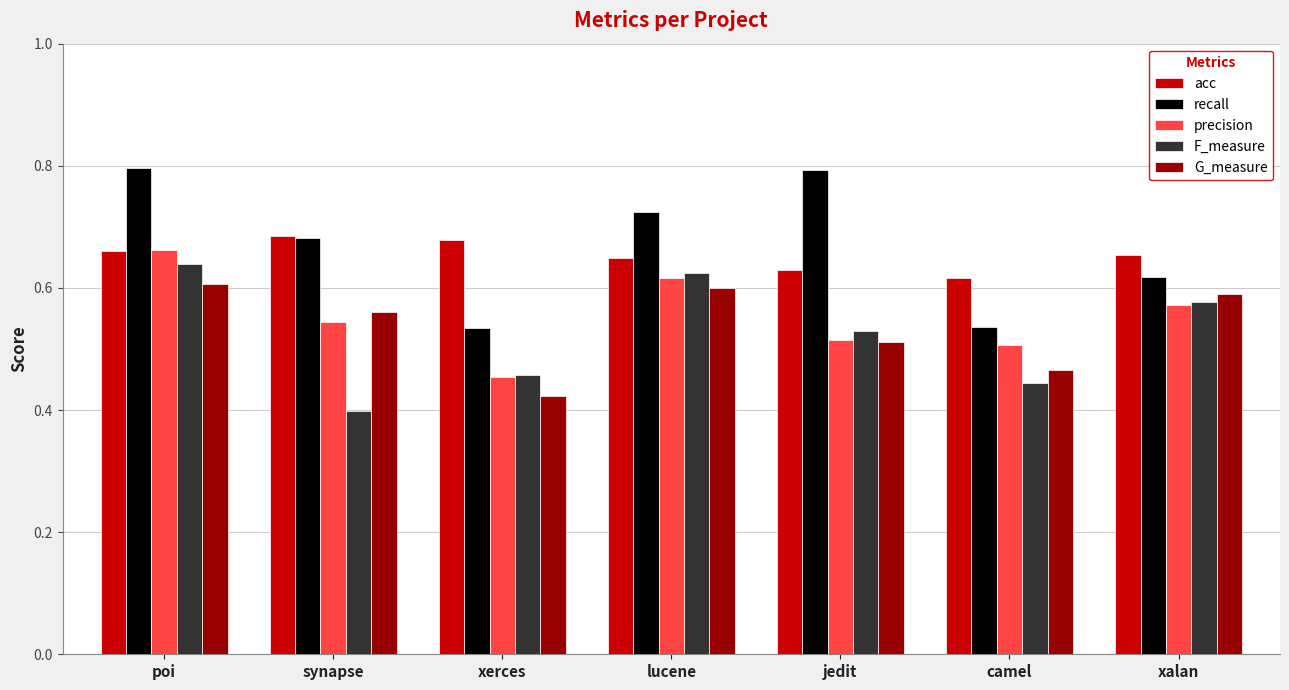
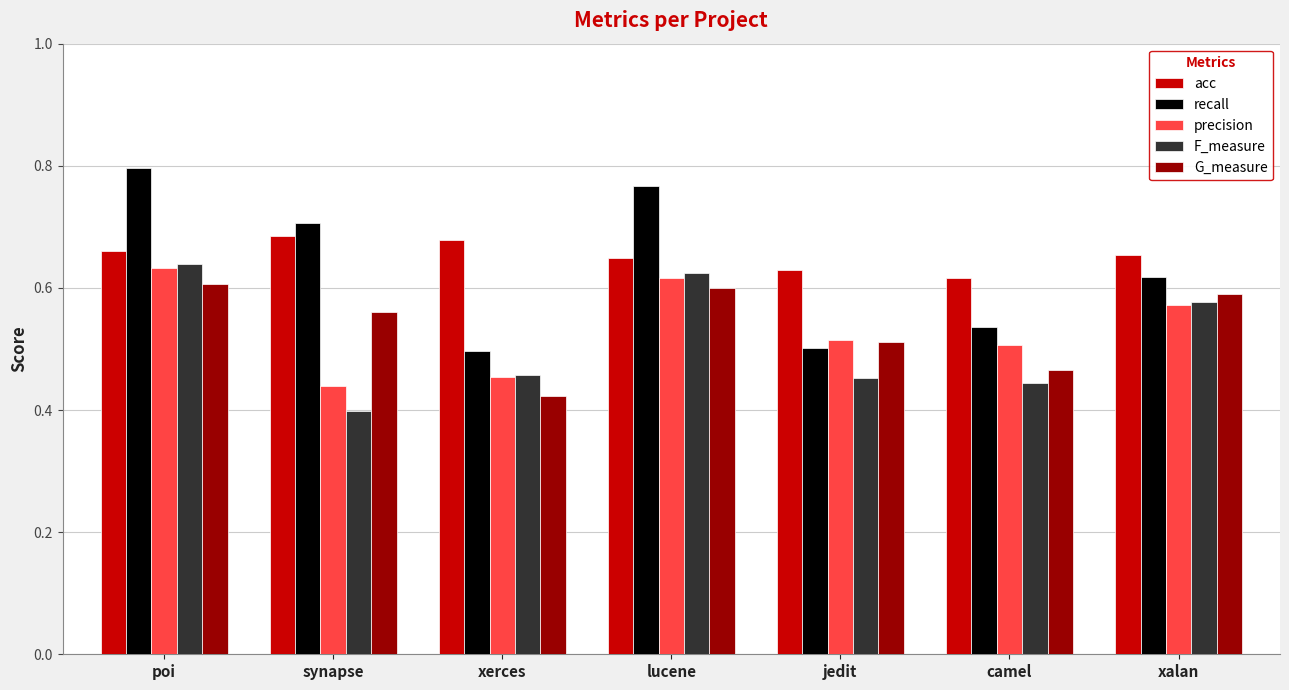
  {
    "recall": {
      "poi": 0.80,
-     "synapse": 0.68,
-     "xerces": 0.53,
-     "lucene": 0.72,
-     "jedit": 0.79,
+     "synapse": 0.71,
+     "xerces": 0.50,
+     "lucene": 0.77,
+     "jedit": 0.50,
      "camel": 0.54,
      "xalan": 0.62
    },
    "precision": {
-     "poi": 0.66,
-     "synapse": 0.54,
+     "poi": 0.63,
+     "synapse": 0.44,
      "xerces": 0.45,
      "lucene": 0.62,
      "jedit": 0.52,
      "camel": 0.51,
      "xalan": 0.57
    },
    "F_measure": {
      "poi": 0.64,
      "synapse": 0.40,
      "xerces": 0.46,
      "lucene": 0.62,
-     "jedit": 0.53,
+     "jedit": 0.45,
      "camel": 0.44,
      "xalan": 0.58
    }
  }
